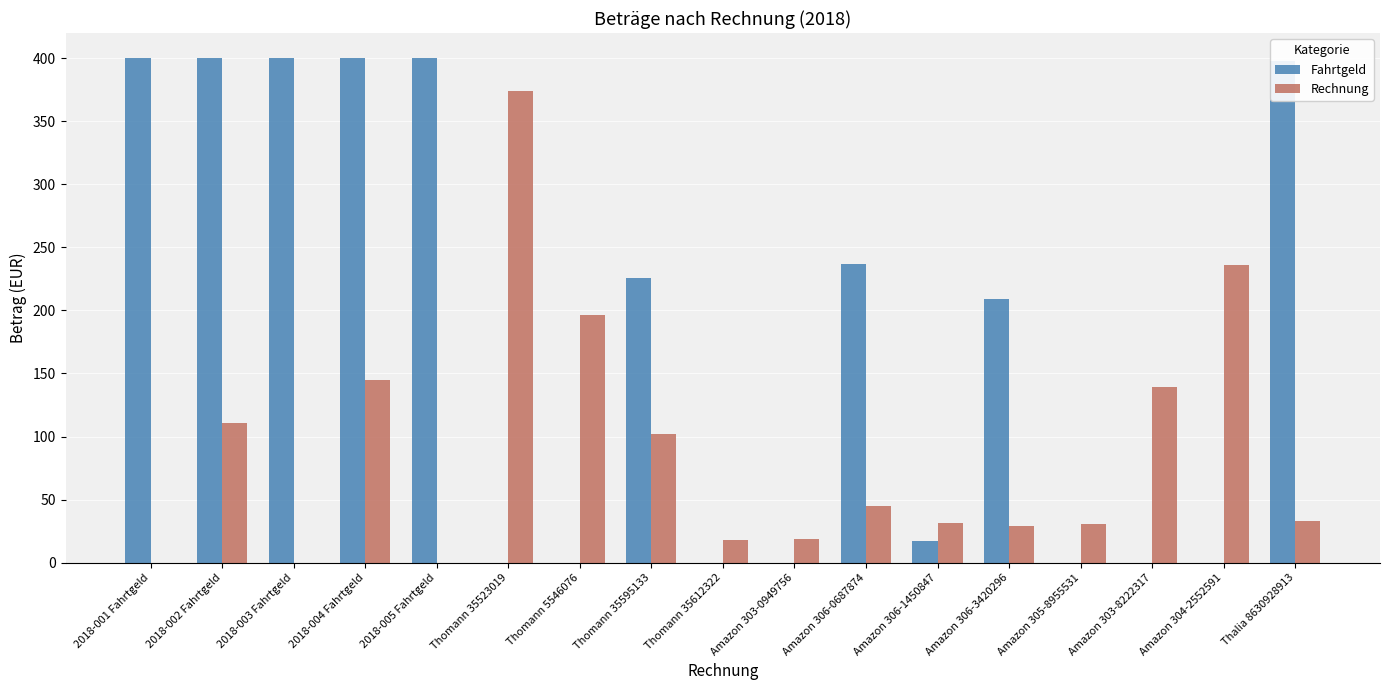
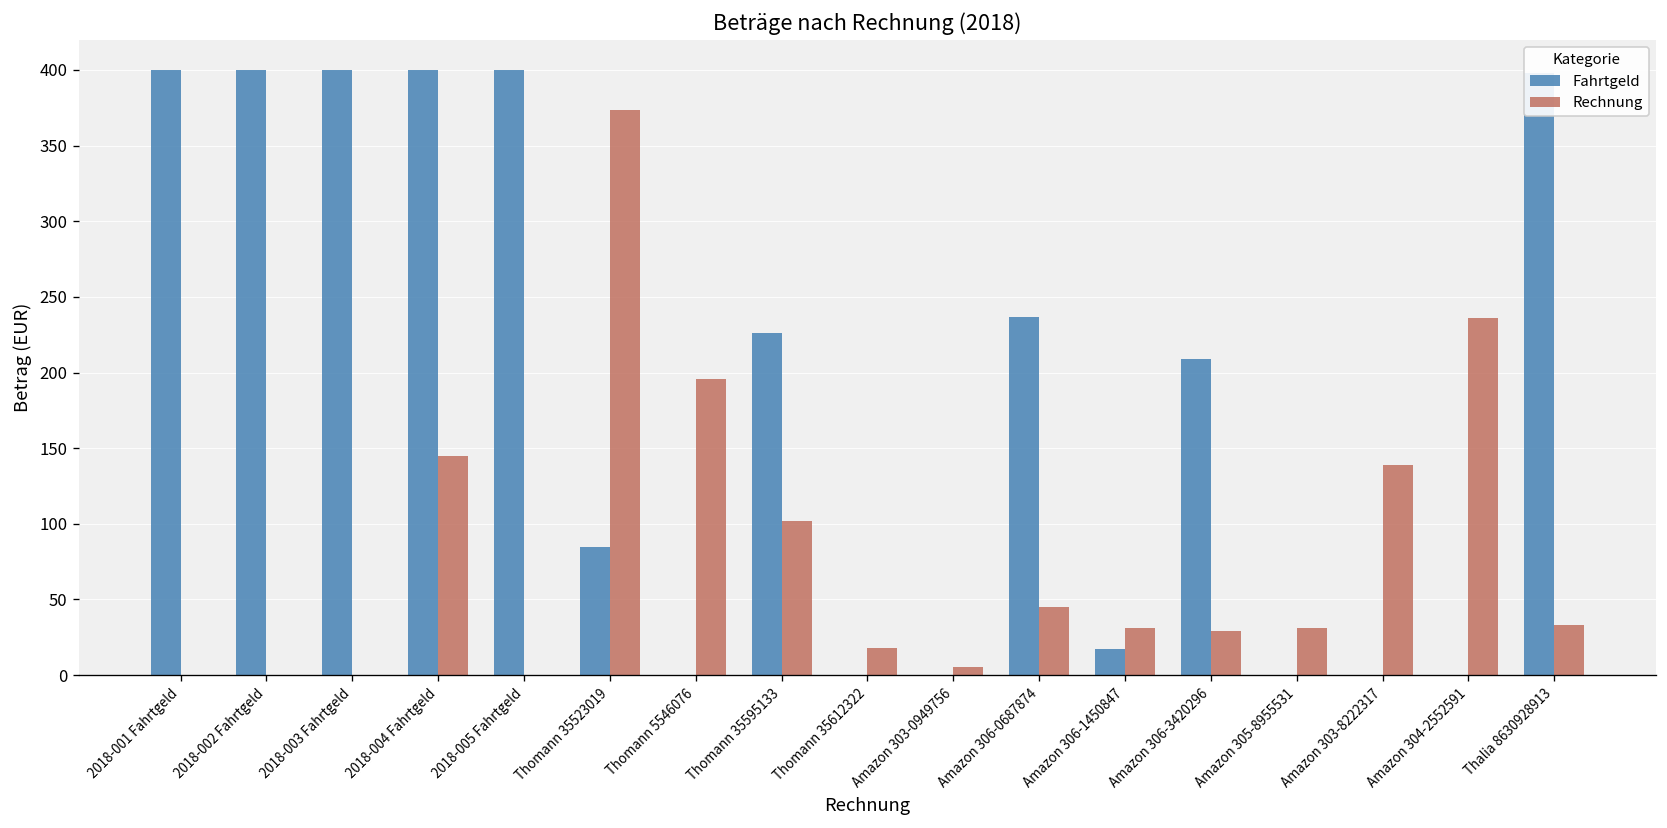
  {
    "Fahrtgeld": {
      "2018-001 Fahrtgeld": 400,
      "2018-002 Fahrtgeld": 400,
      "2018-003 Fahrtgeld": 400,
      "2018-004 Fahrtgeld": 400,
      "2018-005 Fahrtgeld": 400,
-     "Thomann 35523019": 0,
+     "Thomann 35523019": 85,
      "Thomann 5546076": 0,
      "Thomann 35595133": 226,
      "Thomann 35612322": 0,
      "Amazon 303-0949756": 0,
      "Amazon 306-0687874": 237,
      "Amazon 306-1450847": 17,
      "Amazon 306-3420296": 209,
      "Amazon 305-8955531": 0,
      "Amazon 303-8222317": 0,
      "Amazon 304-2552591": 0
    },
    "Rechnung": {
      "2018-001 Fahrtgeld": 0,
-     "2018-002 Fahrtgeld": 111,
+     "2018-002 Fahrtgeld": 0,
      "2018-003 Fahrtgeld": 0,
      "2018-004 Fahrtgeld": 145,
      "2018-005 Fahrtgeld": 0,
      "Thomann 35523019": 374,
      "Thomann 5546076": 196,
      "Thomann 35595133": 102,
      "Thomann 35612322": 18,
-     "Amazon 303-0949756": 18,
+     "Amazon 303-0949756": 5,
      "Amazon 306-0687874": 45,
      "Amazon 306-1450847": 31,
      "Amazon 306-3420296": 29,
      "Amazon 305-8955531": 31,
      "Amazon 303-8222317": 139,
      "Amazon 304-2552591": 236,
      "Thalia 8630928913": 33
    }
  }
